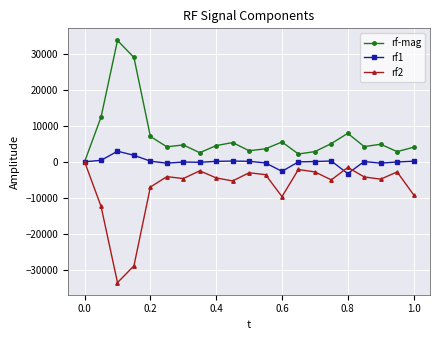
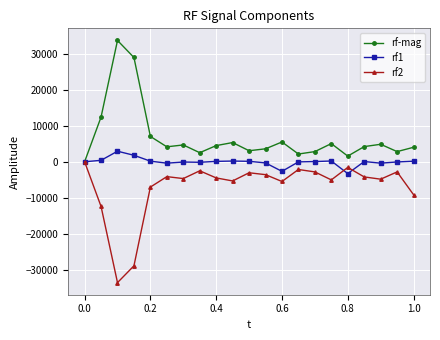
  {
    "rf-mag": {
      "0.2": 7000,
      "0.4": 4000,
      "0.6": 5000,
-     "0.8": 8000,
+     "0.8": 2000,
      "1.0": 4000
    },
    "rf1": {
      "0.2": 0,
      "0.4": 0,
      "0.6": -3000,
      "0.8": -3000,
      "1.0": 0
    },
    "rf2": {
      "0.2": -7000,
      "0.4": -4000,
-     "0.6": -10000,
+     "0.6": -5000,
      "0.8": -2000,
      "1.0": -9000
    }
  }
